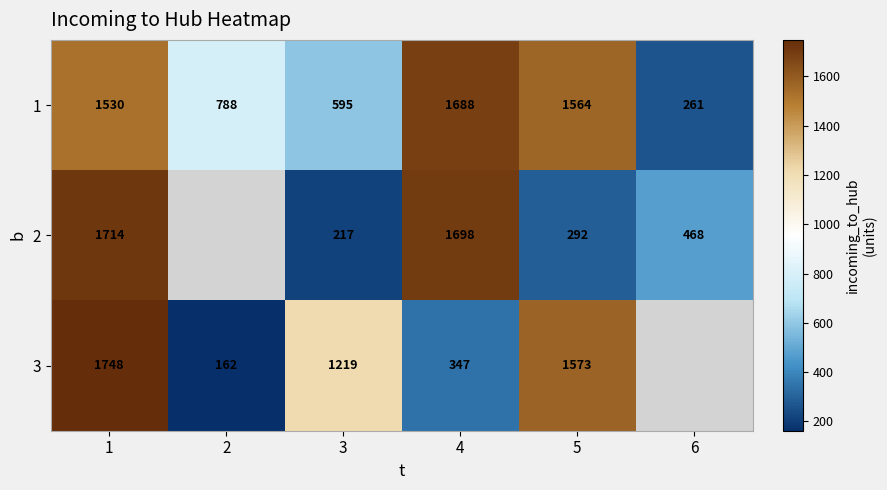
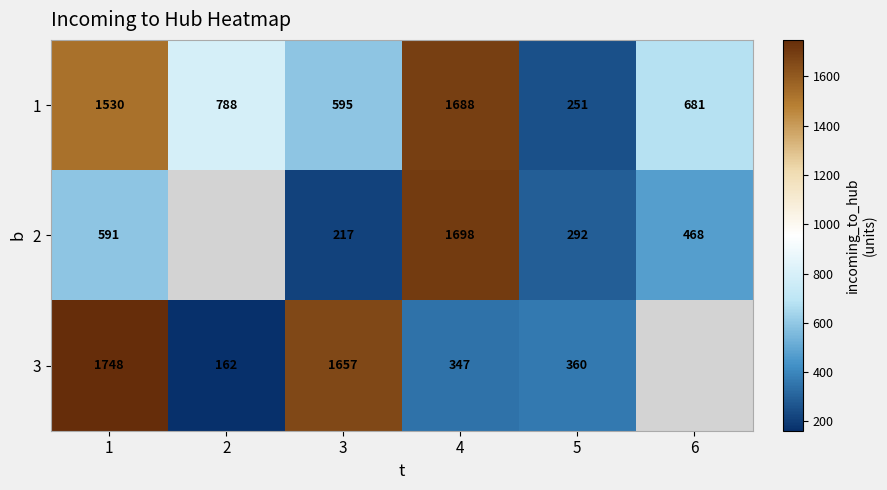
  {
    "1": {
      "1": 1530,
      "2": 788,
      "3": 595,
      "4": 1688,
-     "5": 1564,
-     "6": 261
+     "5": 251,
+     "6": 681
    },
    "2": {
-     "1": 1714,
+     "1": 591,
      "3": 217,
      "4": 1698,
      "5": 292,
      "6": 468
    },
    "3": {
      "1": 1748,
      "2": 162,
-     "3": 1219,
+     "3": 1657,
      "4": 347,
-     "5": 1573
+     "5": 360
    }
  }
